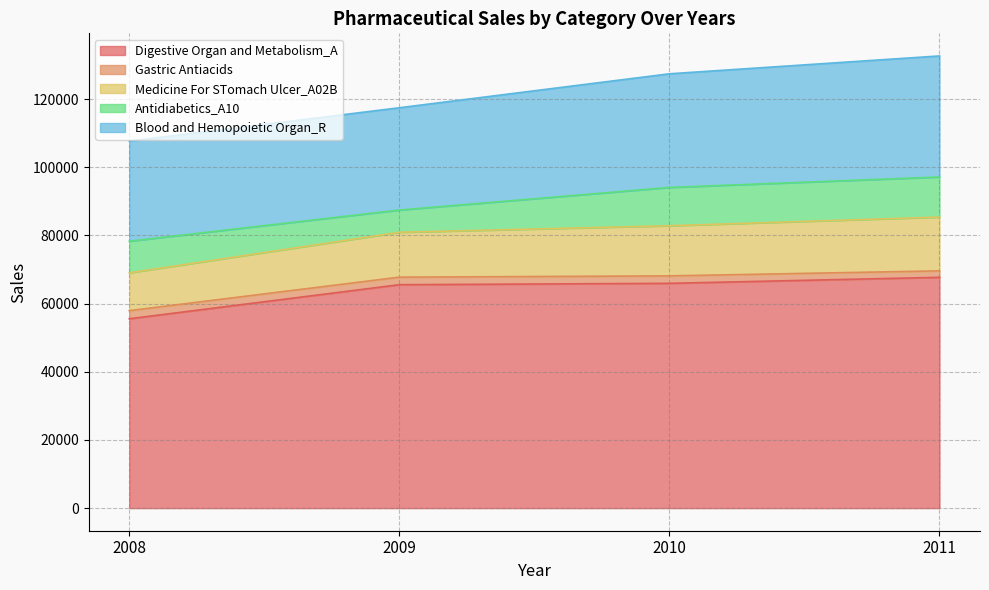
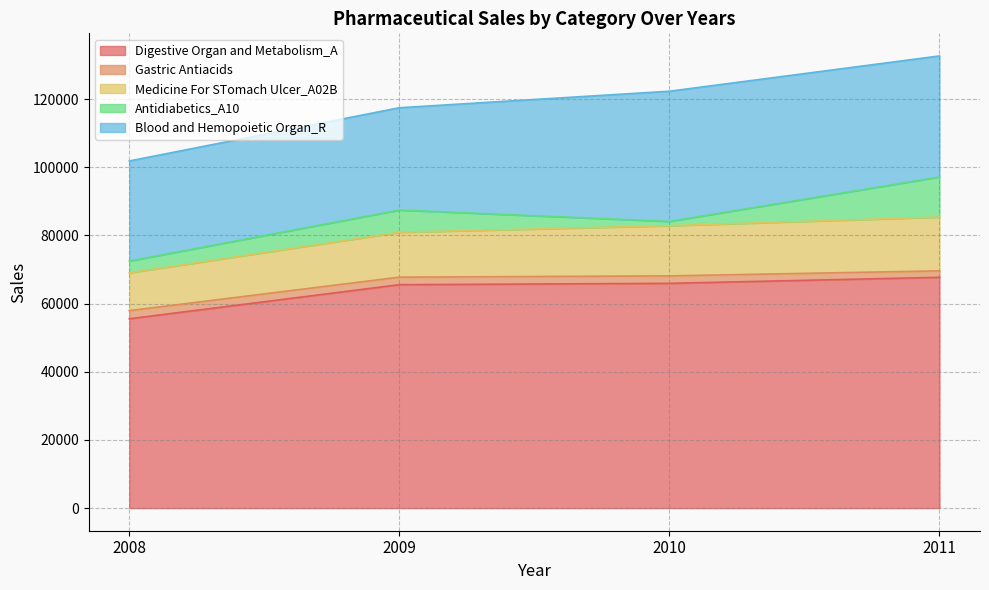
  {
    "Antidiabetics_A10": {
-     "2008": 9000,
+     "2008": 3000,
      "2009": 7000,
-     "2010": 11000,
+     "2010": 1000,
      "2011": 12000
    },
    "Blood and Hemopoietic Organ_R": {
      "2008": 29000,
      "2009": 30000,
-     "2010": 33000,
+     "2010": 38000,
      "2011": 36000
    }
  }
